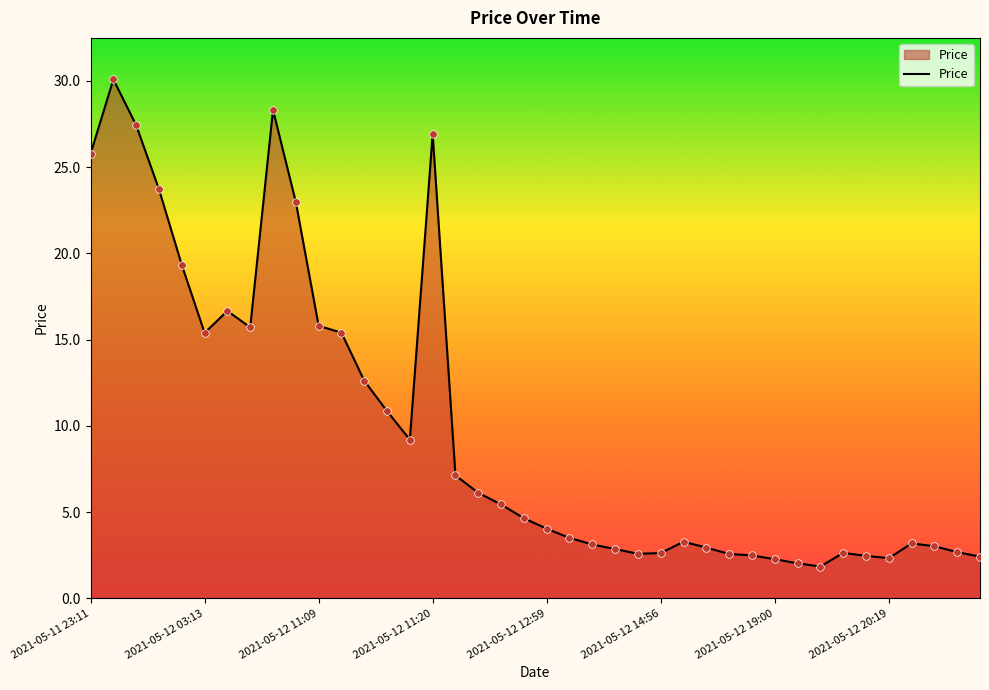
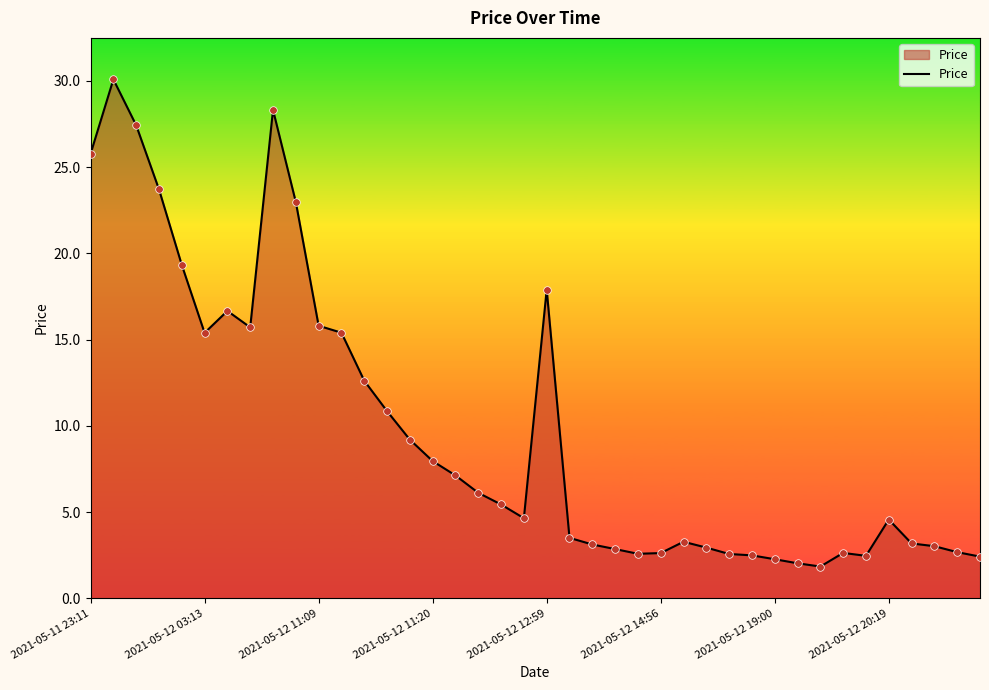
  {
    "2021-05-11 23:11": 25.8,
    "2021-05-12 03:13": 15.4,
    "2021-05-12 11:09": 15.8,
-   "2021-05-12 11:20": 26.9,
-   "2021-05-12 12:59": 4.0,
+   "2021-05-12 11:20": 8.0,
+   "2021-05-12 12:59": 17.9,
    "2021-05-12 14:56": 2.6,
    "2021-05-12 19:00": 2.3,
-   "2021-05-12 20:19": 2.3
+   "2021-05-12 20:19": 4.6
  }
